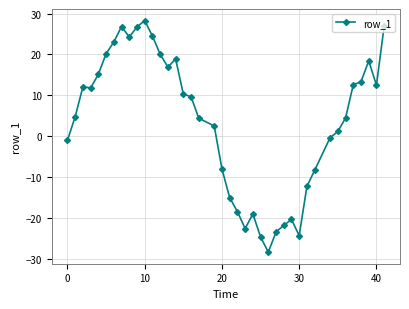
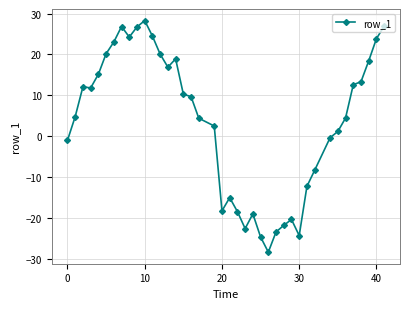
  {
    "0": -1,
    "10": 28,
-   "20": -8,
+   "20": -18,
    "30": -24,
-   "40": 12
+   "40": 24
  }
